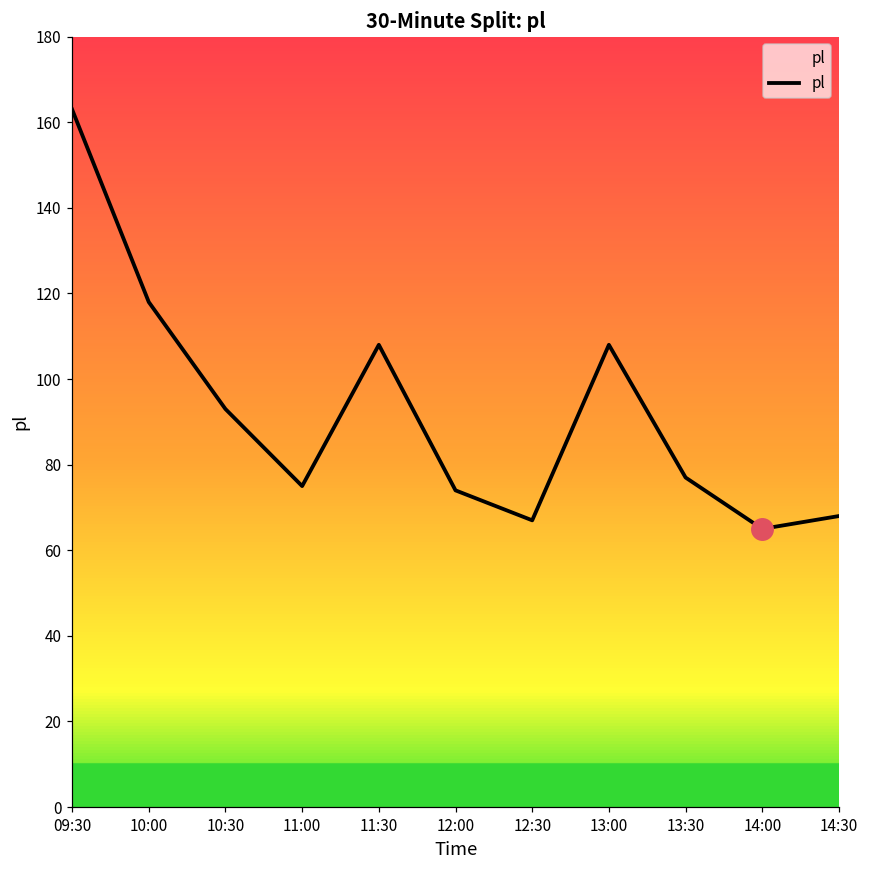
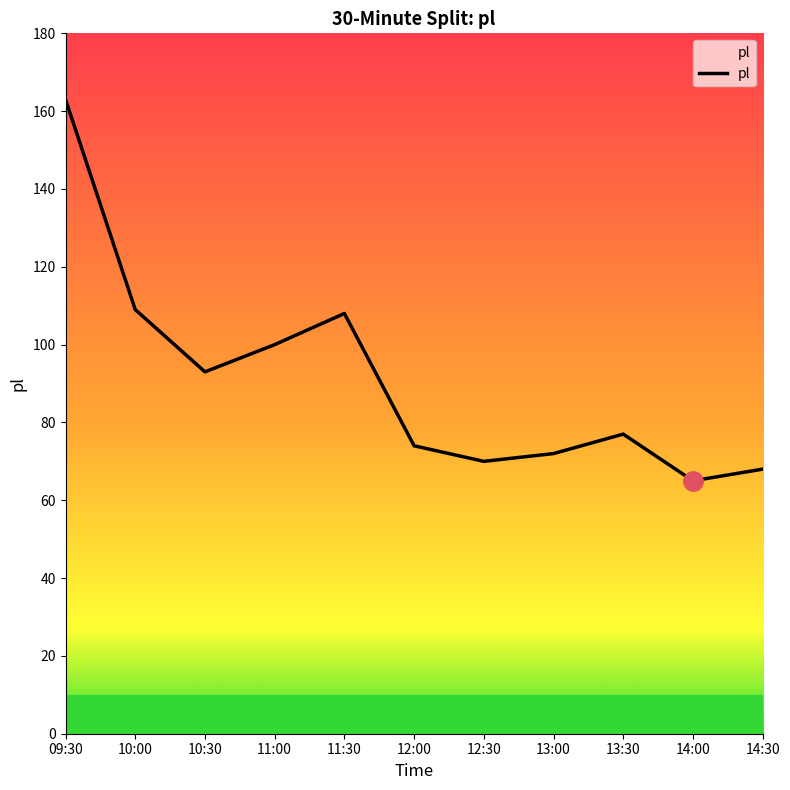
  {
    "pl": {
      "09:30": 163,
-     "10:00": 118,
+     "10:00": 109,
      "10:30": 93,
-     "11:00": 75,
+     "11:00": 100,
      "11:30": 108,
      "12:00": 74,
-     "12:30": 67,
-     "13:00": 108,
+     "12:30": 70,
+     "13:00": 72,
      "13:30": 77,
      "14:30": 68
    }
  }
